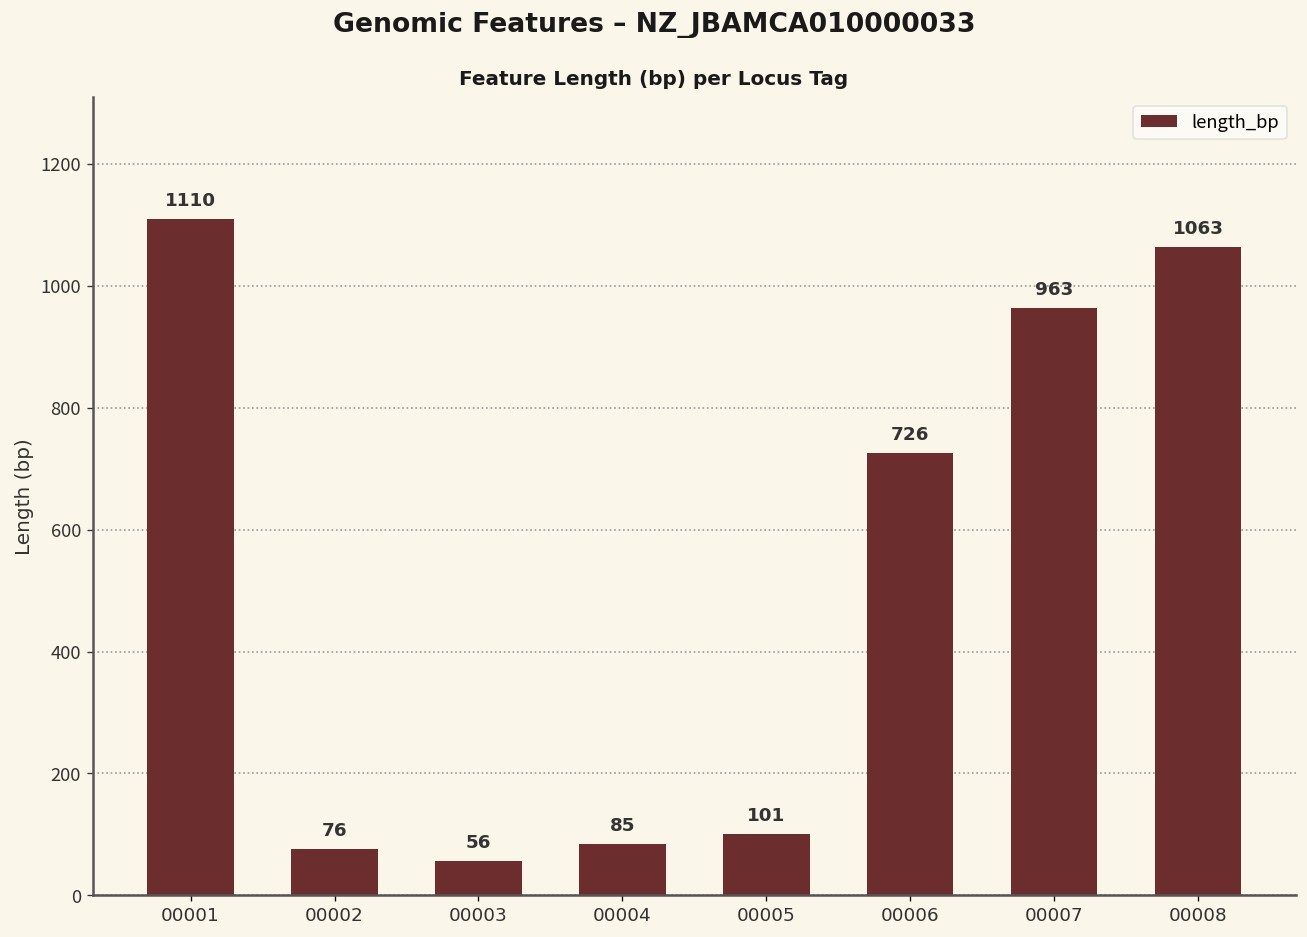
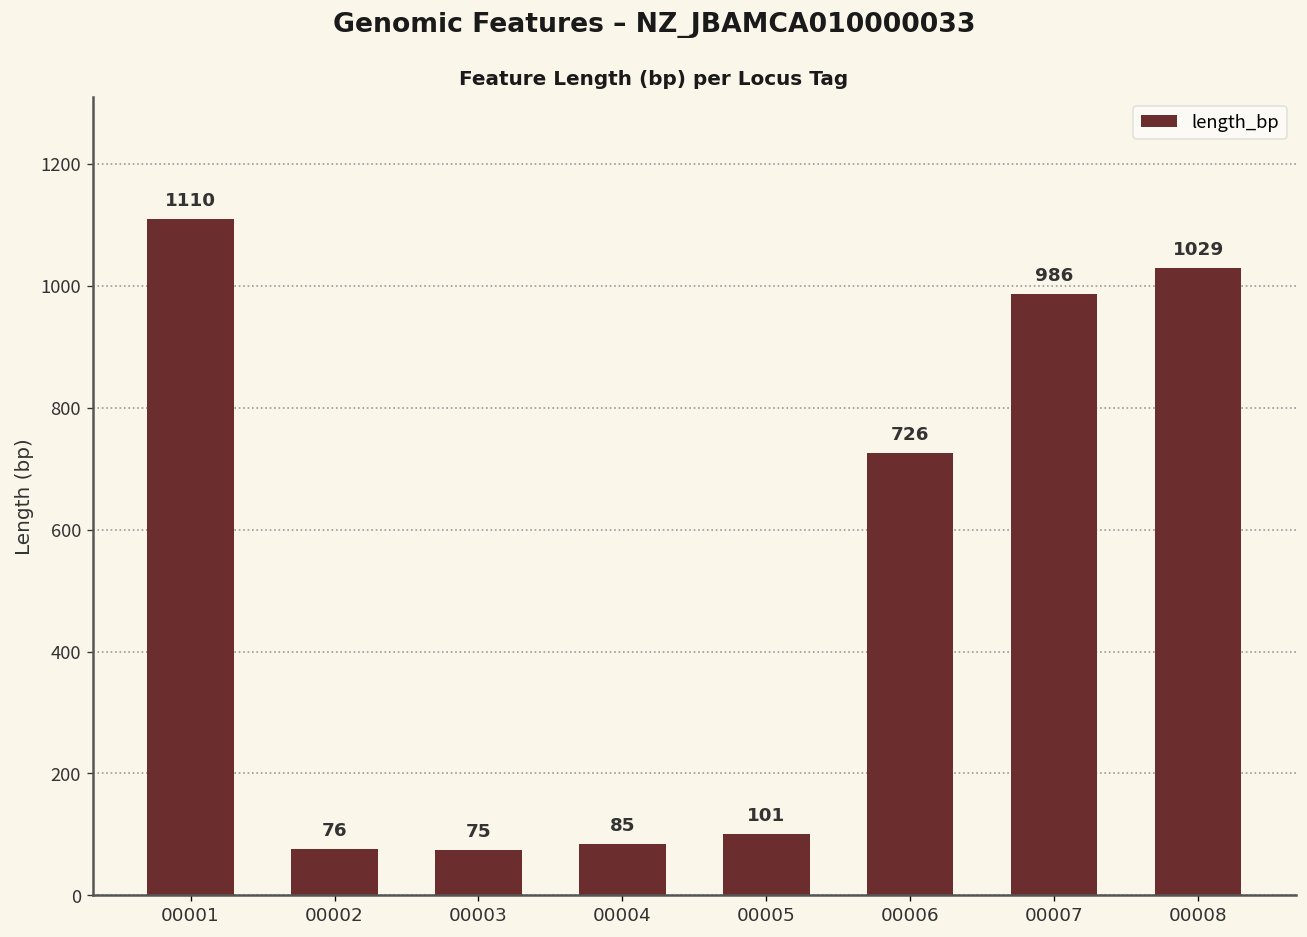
  {
    "00001": 1110,
    "00002": 76,
-   "00003": 56,
+   "00003": 75,
    "00004": 85,
    "00005": 101,
    "00006": 726,
-   "00007": 963,
-   "00008": 1063
+   "00007": 986,
+   "00008": 1029
  }
